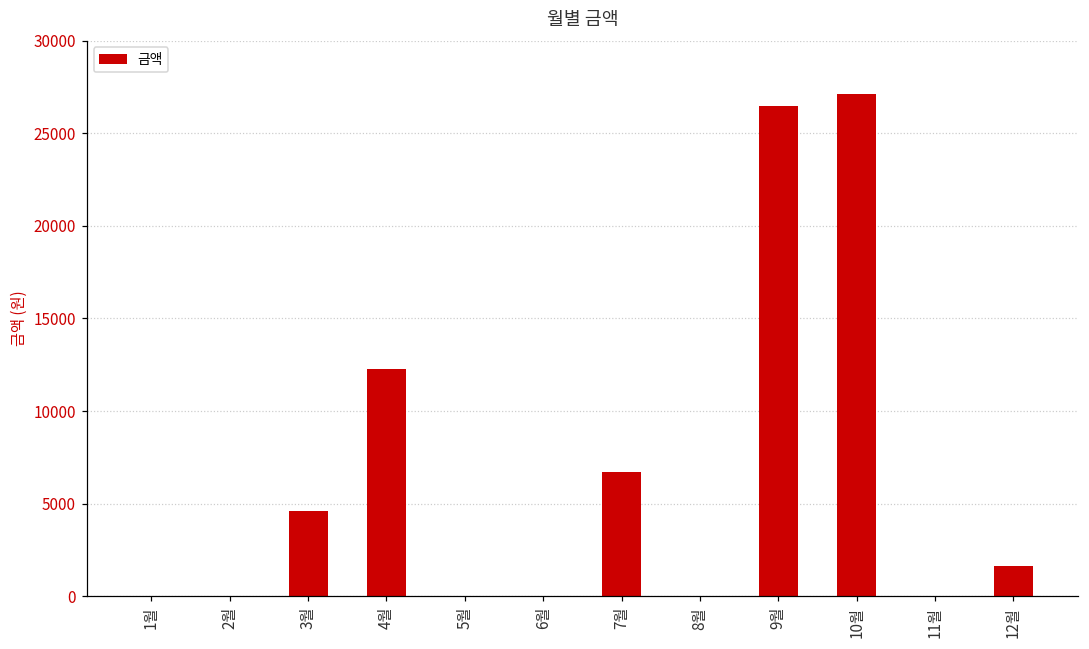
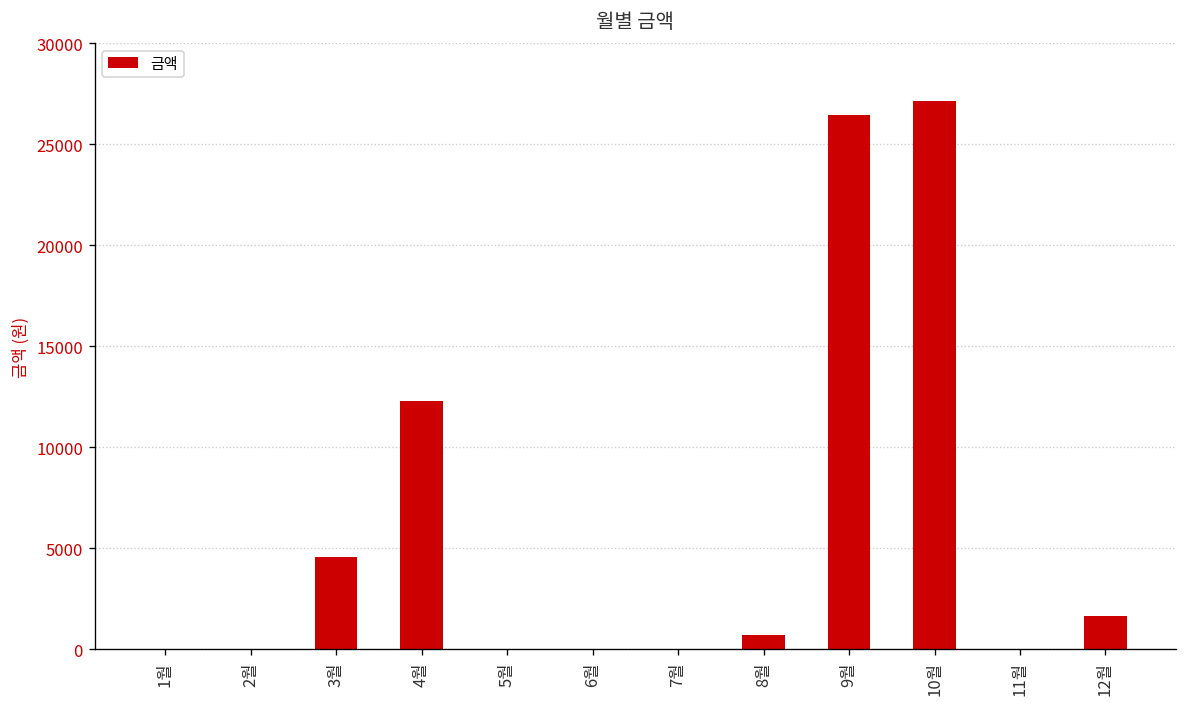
  {
    "1월": 0,
    "2월": 0,
    "3월": 4600,
    "4월": 12300,
    "5월": 0,
    "6월": 0,
-   "7월": 6700,
-   "8월": 0,
+   "7월": 0,
+   "8월": 700,
    "9월": 26500,
    "10월": 27100,
    "11월": 0,
    "12월": 1700
  }
